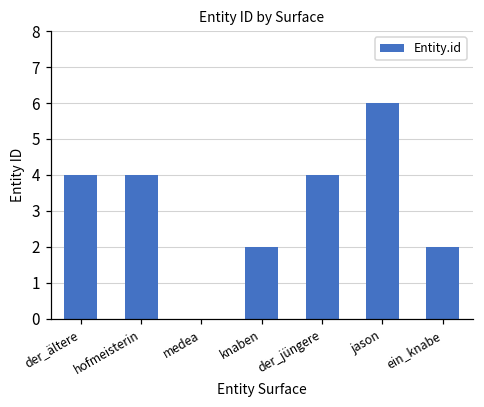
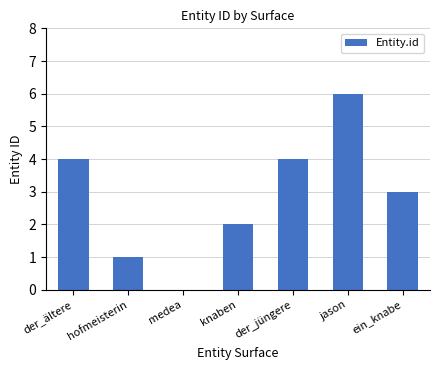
  {
    "der_ältere": 4,
-   "hofmeisterin": 4,
+   "hofmeisterin": 1,
    "medea": 0,
    "knaben": 2,
    "der_jüngere": 4,
    "jason": 6,
-   "ein_knabe": 2
+   "ein_knabe": 3
  }
